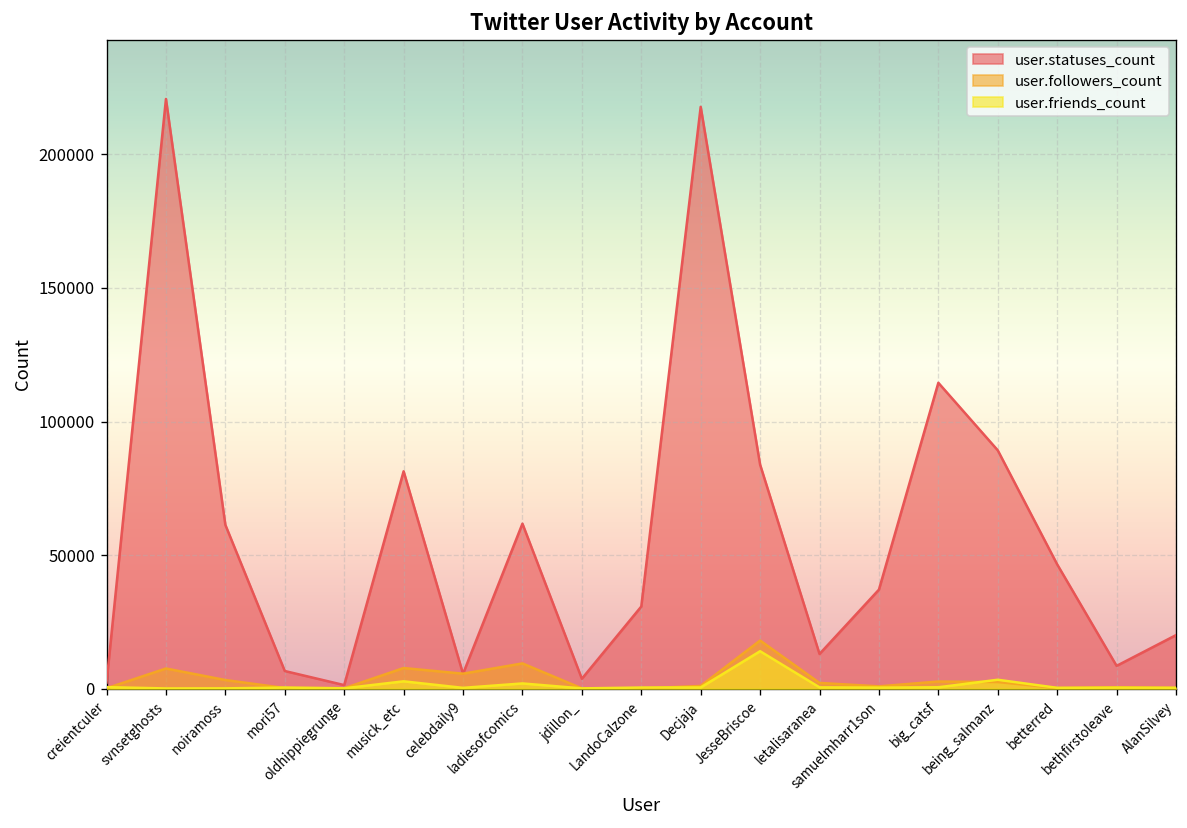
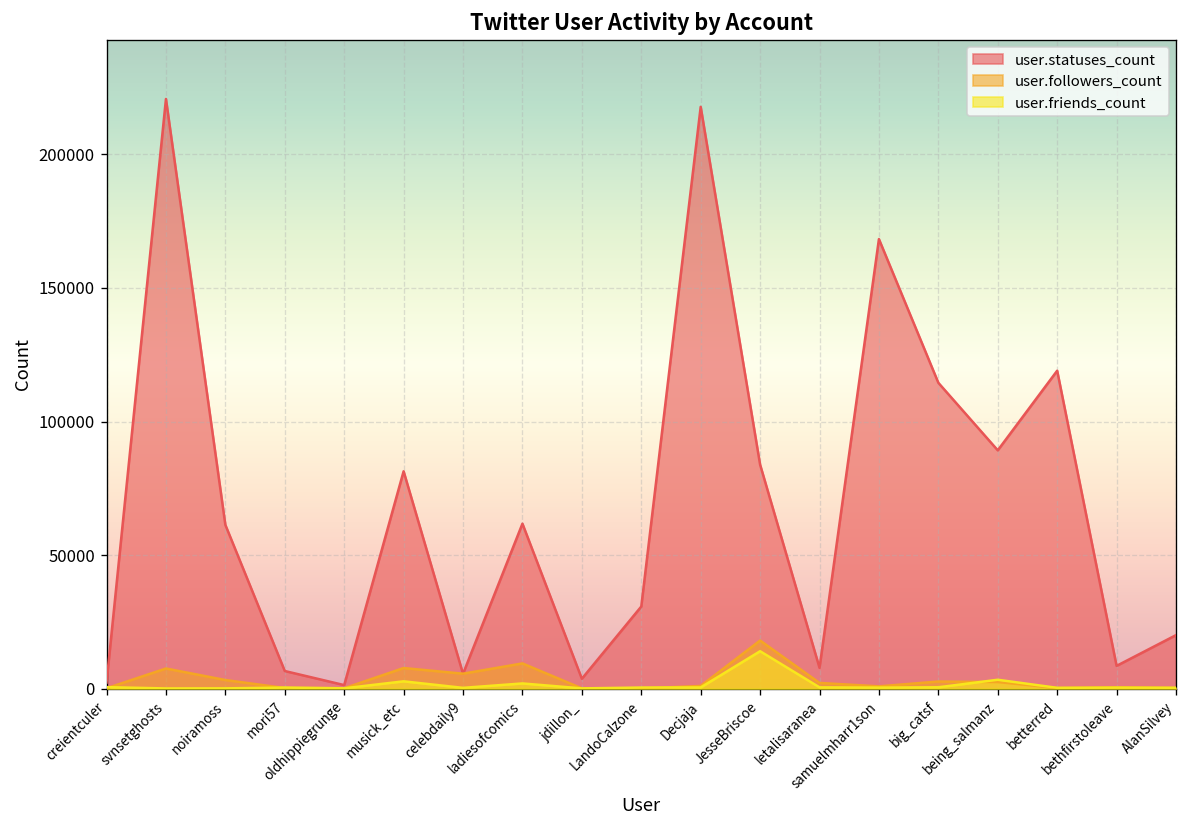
  {
    "user.statuses_count": {
      "creientculer": 2000,
      "svnsetghosts": 221000,
      "noiramoss": 61000,
      "mori57": 7000,
      "oldhippiegrunge": 1000,
      "musick_etc": 81000,
      "ladiesofcomics": 62000,
      "jdillon_": 4000,
      "LandoCalzone": 31000,
      "Decjaja": 218000,
      "JesseBriscoe": 84000,
-     "letalisaranea": 13000,
-     "samuelmharr1son": 37000,
+     "letalisaranea": 8000,
+     "samuelmharr1son": 168000,
      "big_catsf": 115000,
      "being_salmanz": 89000,
-     "betterred": 47000,
+     "betterred": 119000,
      "bethfirstoleave": 9000,
      "AlanSilvey": 20000
    }
  }
